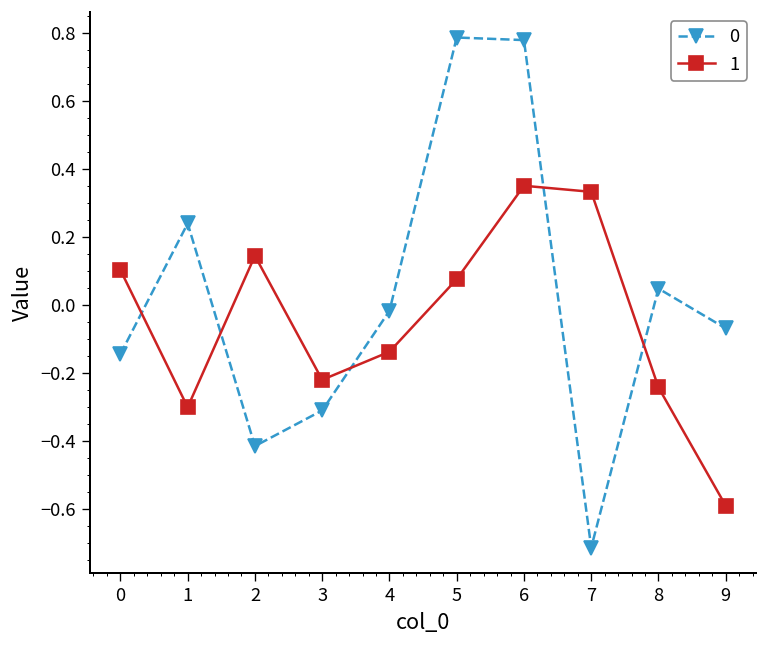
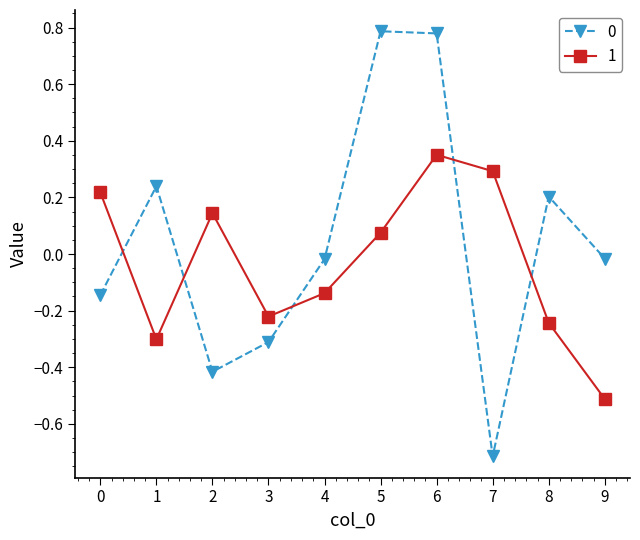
  {
    "0": {
      "0": -0.15,
      "1": 0.24,
      "2": -0.42,
      "3": -0.31,
      "4": -0.02,
      "5": 0.79,
      "6": 0.78,
      "7": -0.71,
-     "8": 0.05,
-     "9": -0.07
+     "8": 0.20,
+     "9": -0.02
    },
    "1": {
-     "0": 0.10,
+     "0": 0.22,
      "1": -0.30,
      "2": 0.14,
      "3": -0.22,
      "4": -0.14,
      "5": 0.08,
      "6": 0.35,
-     "7": 0.33,
+     "7": 0.29,
      "8": -0.24,
-     "9": -0.59
+     "9": -0.51
    }
  }
